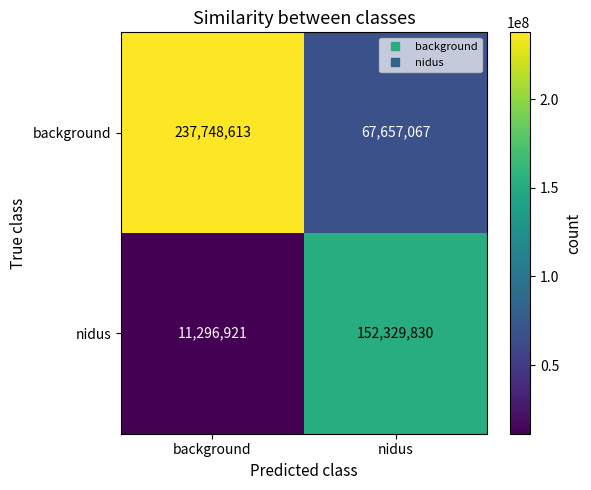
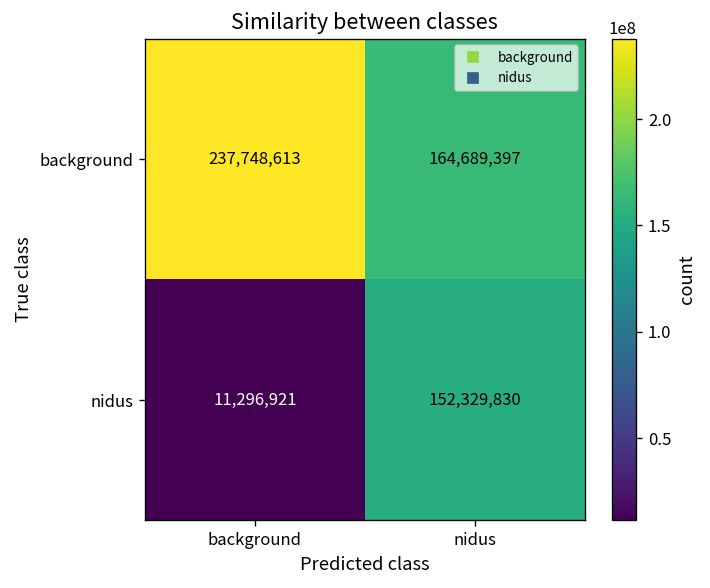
  {
    "background": {
      "background": "237,748,613",
-     "nidus": "67,657,067"
+     "nidus": "164,689,397"
    },
    "nidus": {
      "background": "11,296,921",
      "nidus": "152,329,830"
    }
  }
